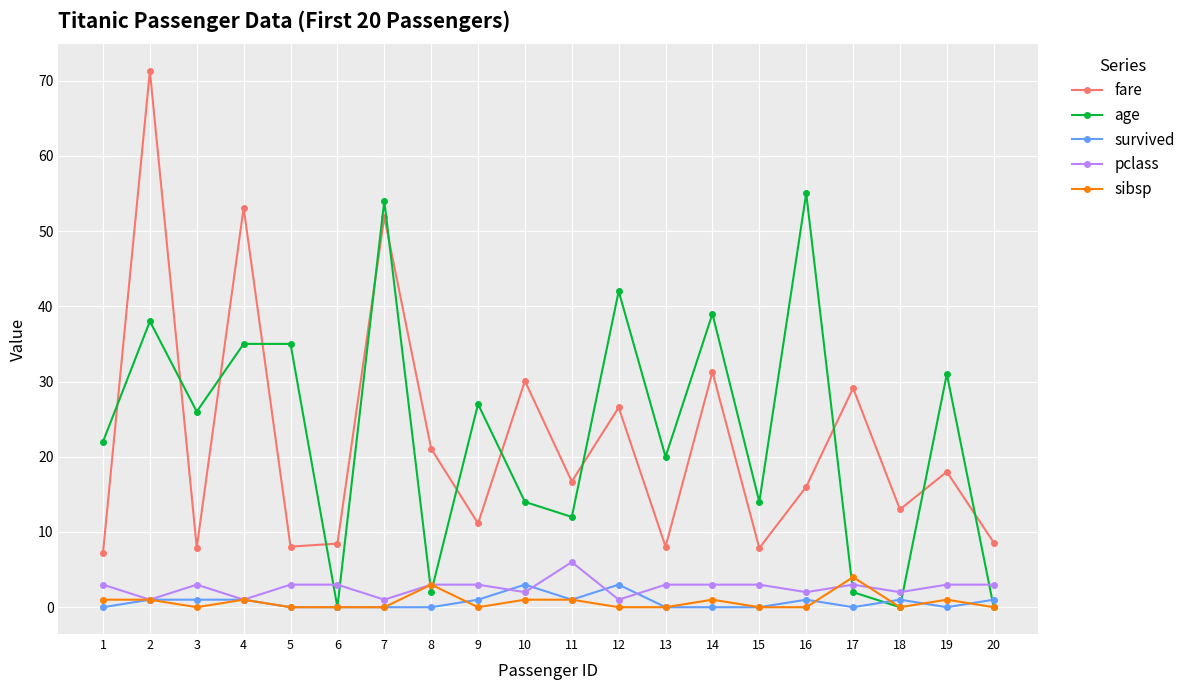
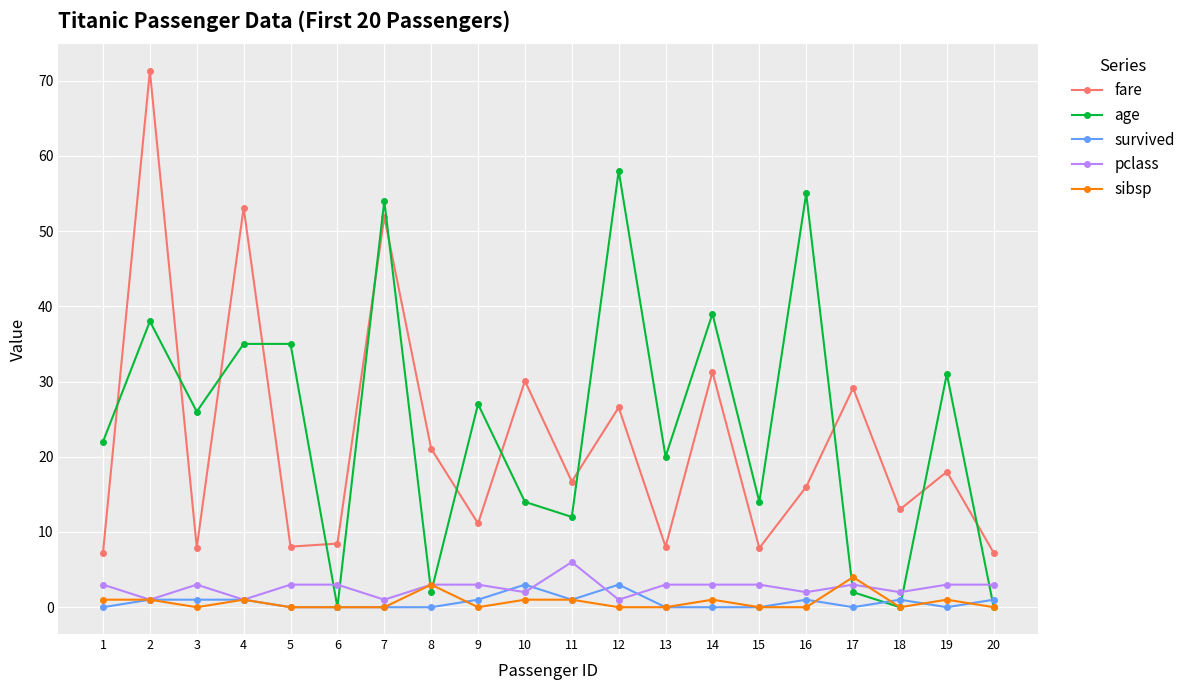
  {
    "fare": {
      "1": 7,
      "2": 71,
      "3": 8,
      "4": 53,
      "5": 8,
      "6": 8,
      "7": 52,
      "8": 21,
      "9": 11,
      "10": 30,
      "11": 17,
      "12": 27,
      "13": 8,
      "14": 31,
      "15": 8,
      "16": 16,
      "17": 29,
      "18": 13,
      "19": 18,
-     "20": 9
+     "20": 7
    },
    "age": {
      "1": 22,
      "2": 38,
      "3": 26,
      "4": 35,
      "5": 35,
      "7": 54,
      "8": 2,
      "9": 27,
      "10": 14,
      "11": 12,
-     "12": 42,
+     "12": 58,
      "13": 20,
      "14": 39,
      "15": 14,
      "16": 55,
      "17": 2,
      "19": 31
    },
    "survived": {
      "1": 0,
      "3": 1,
      "8": 0,
      "9": 1,
      "10": 3,
      "12": 3,
      "14": 0,
      "16": 1,
      "17": 0,
      "18": 1,
      "19": 0,
      "20": 1
    },
    "pclass": {
      "1": 3,
      "3": 3,
      "5": 3,
      "6": 3,
      "7": 1,
      "9": 3,
      "10": 2,
      "11": 6,
      "12": 1,
      "13": 3,
      "14": 3,
      "15": 3,
      "16": 2,
      "17": 3,
      "18": 2,
      "19": 3,
      "20": 3
    },
    "sibsp": {
      "1": 1,
      "3": 0,
      "9": 0,
      "10": 1,
      "12": 0,
      "14": 1,
      "16": 0,
      "17": 4,
      "19": 1
    }
  }
